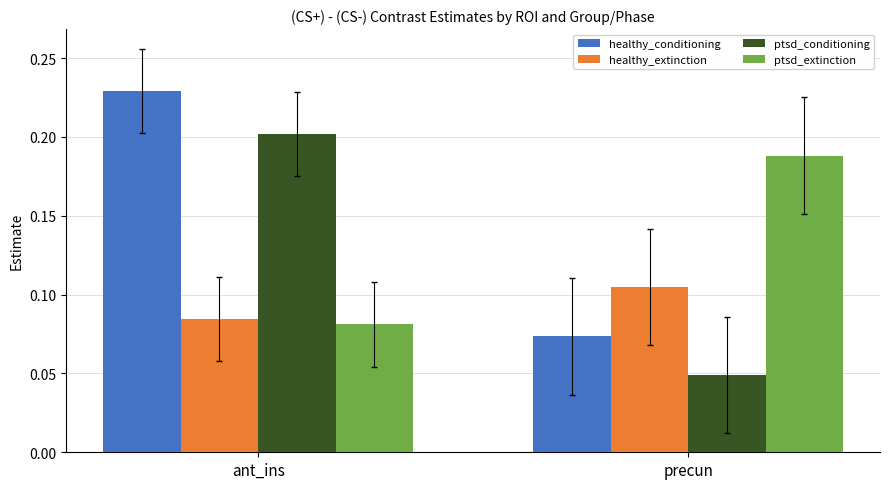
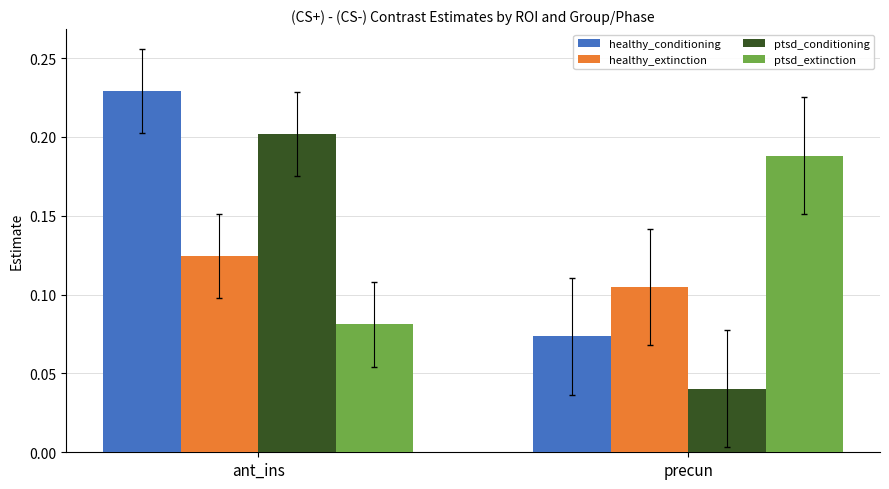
  {
    "healthy_extinction": {
-     "ant_ins": 0.084,
+     "ant_ins": 0.125,
      "precun": 0.105
    },
    "ptsd_conditioning": {
      "ant_ins": 0.202,
-     "precun": 0.049
+     "precun": 0.040
    },
    "ptsd_extinction": {
      "ant_ins": 0.081,
      "precun": 0.188
    }
  }
